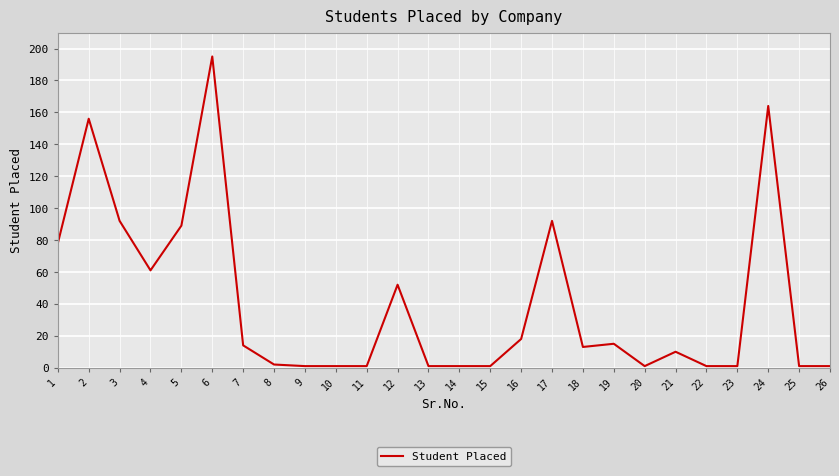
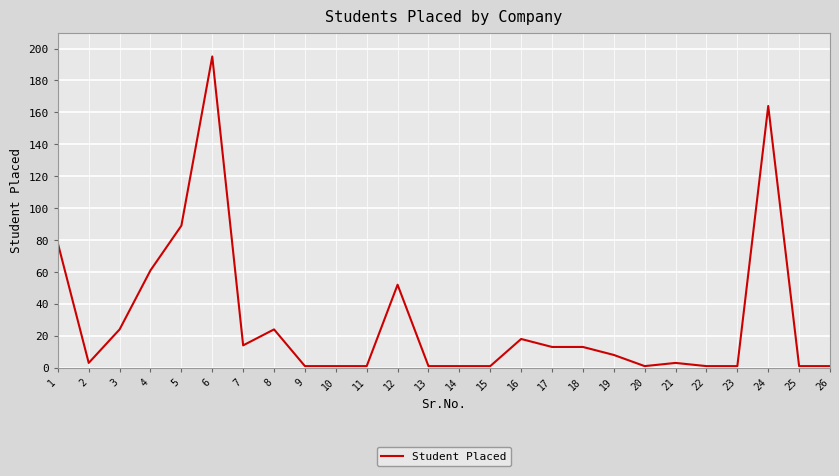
  {
    "1": 78,
-   "2": 156,
-   "3": 92,
+   "2": 3,
+   "3": 24,
    "4": 61,
    "5": 89,
    "6": 195,
    "7": 14,
-   "8": 2,
+   "8": 24,
    "9": 1,
    "10": 1,
    "11": 1,
    "12": 52,
    "13": 1,
    "14": 1,
    "15": 1,
    "16": 18,
-   "17": 92,
+   "17": 13,
    "18": 13,
-   "19": 15,
+   "19": 8,
    "20": 1,
-   "21": 10,
+   "21": 3,
    "22": 1,
    "23": 1,
    "24": 164,
    "25": 1,
    "26": 1
  }
